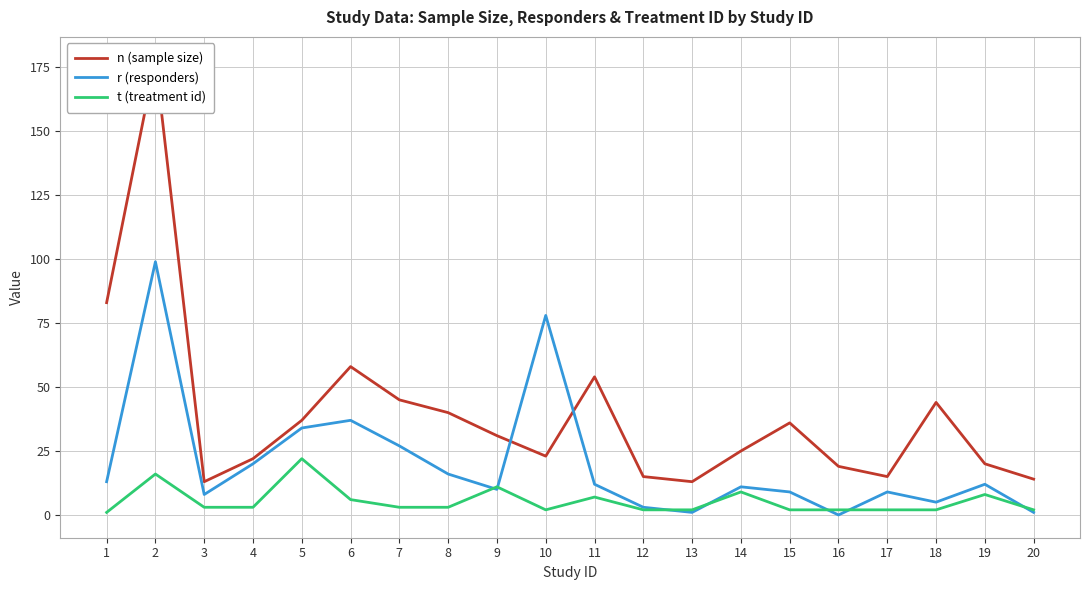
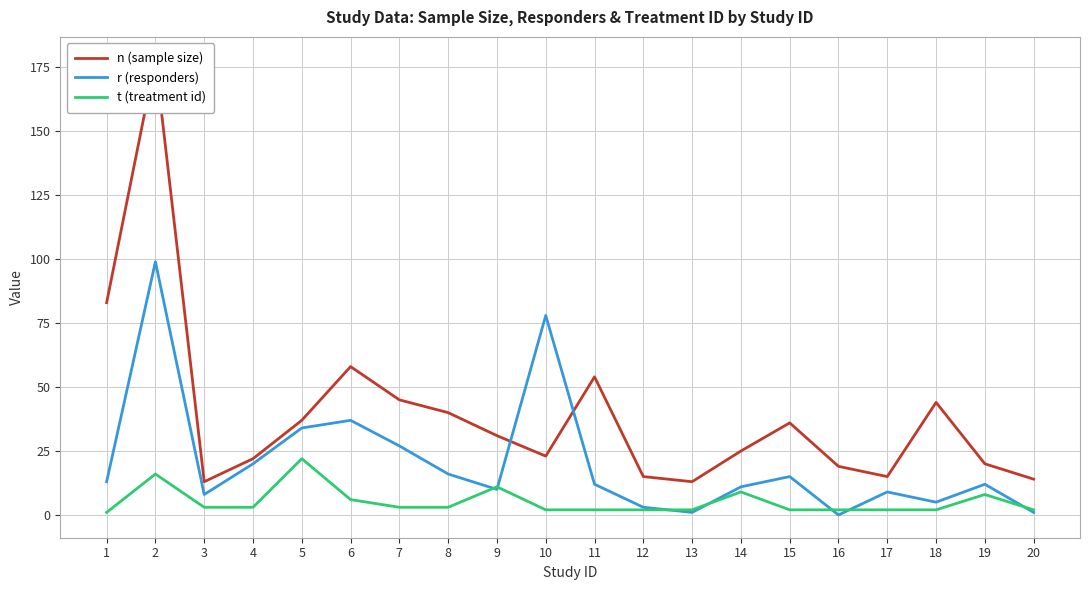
  {
    "n (sample size)": {
      "1": 83,
      "3": 13,
      "4": 22,
      "5": 37,
      "6": 58,
      "7": 45,
      "8": 40,
      "9": 31,
      "10": 23,
      "11": 54,
      "12": 15,
      "13": 13,
      "14": 25,
      "15": 36,
      "16": 19,
      "17": 15,
      "18": 44,
      "19": 20,
      "20": 14
    },
    "r (responders)": {
      "1": 13,
      "2": 99,
      "3": 8,
      "4": 20,
      "5": 34,
      "6": 37,
      "7": 27,
      "8": 16,
      "9": 10,
      "10": 78,
      "11": 12,
      "13": 1,
      "14": 11,
-     "15": 9,
+     "15": 15,
      "16": 0,
      "17": 9,
      "18": 5,
      "19": 12,
      "20": 1
    },
    "t (treatment id)": {
      "1": 1,
      "2": 16,
      "3": 3,
      "4": 3,
      "5": 22,
      "6": 6,
      "7": 3,
      "8": 3,
      "9": 11,
      "10": 2,
-     "11": 7,
+     "11": 2,
      "13": 2,
      "14": 9,
      "15": 2,
      "16": 2,
      "17": 2,
      "18": 2,
      "19": 8,
      "20": 2
    }
  }
